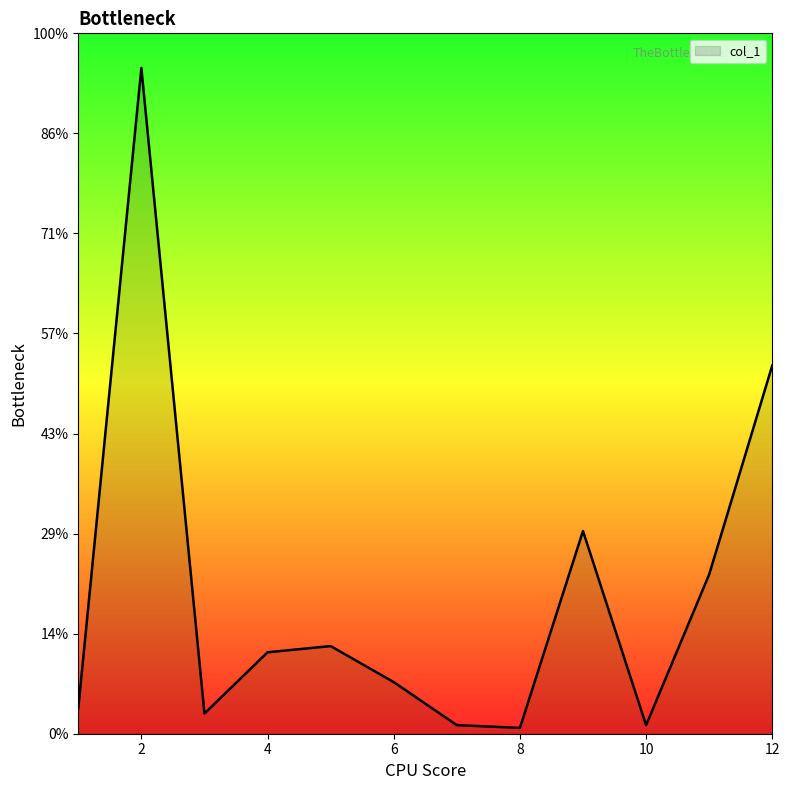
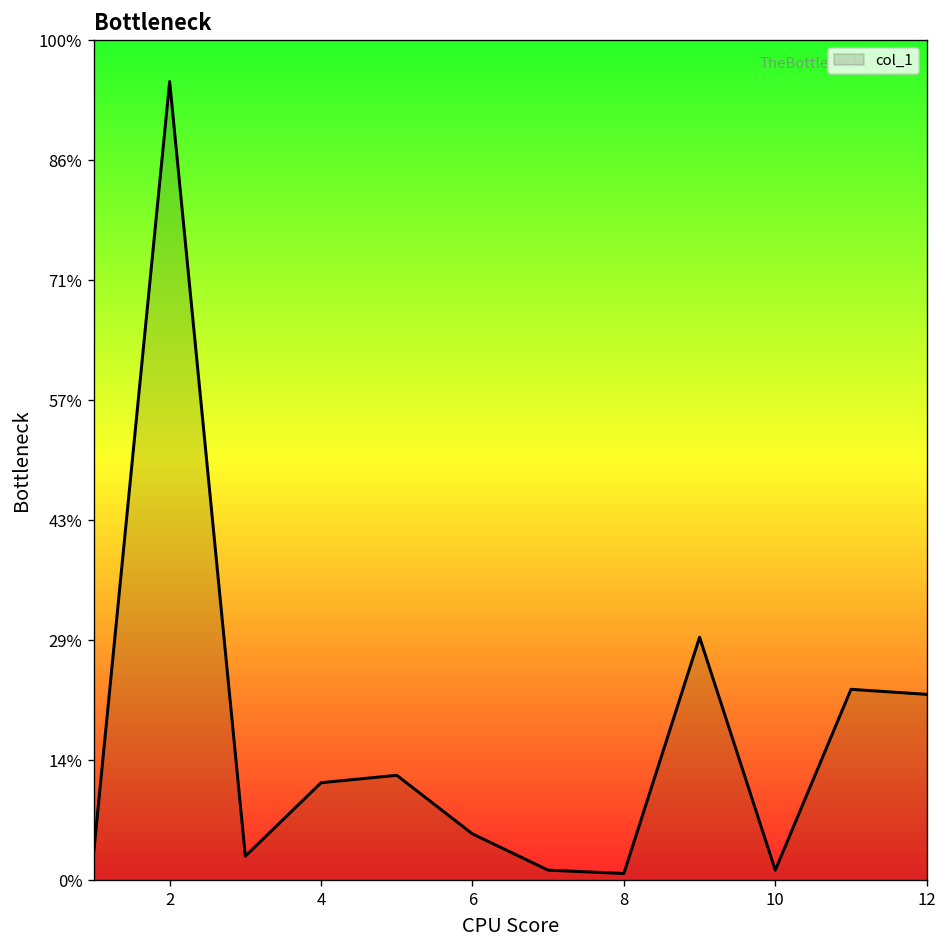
  {
    "2": "95%",
    "4": "12%",
-   "6": "7%",
+   "6": "6%",
    "8": "1%",
    "10": "1%",
-   "12": "53%"
+   "12": "22%"
  }
